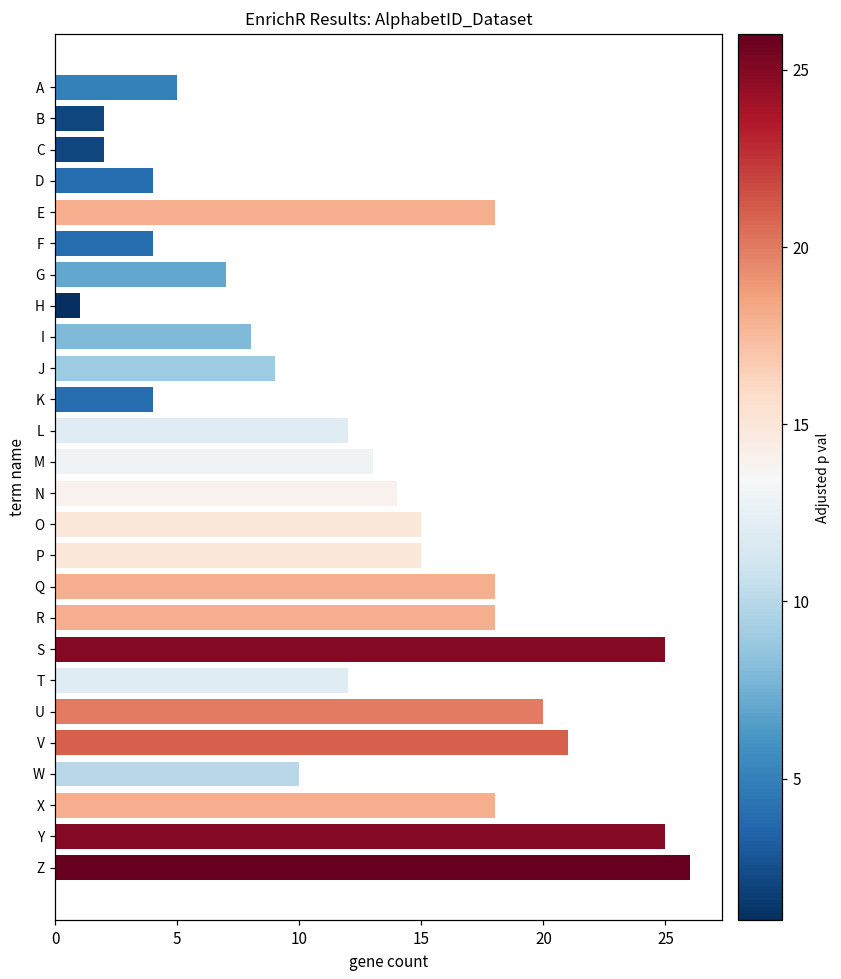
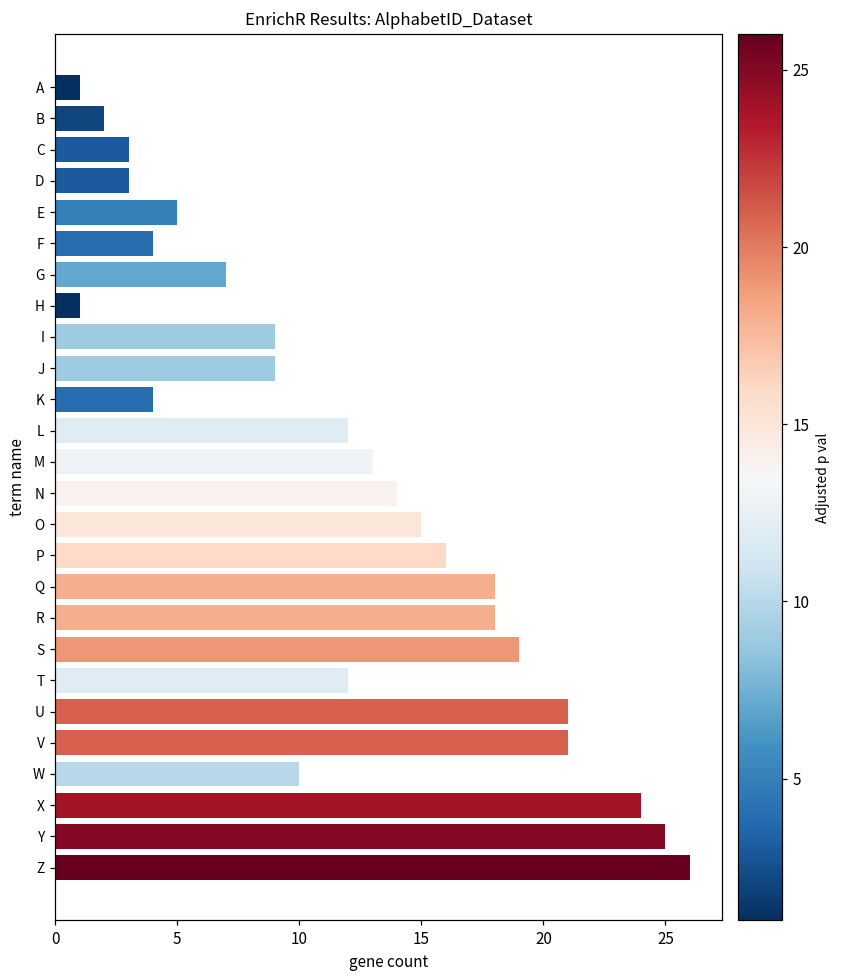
  {
-   "A": 5,
+   "A": 1,
    "B": 2,
-   "C": 2,
-   "D": 4,
-   "E": 18,
+   "C": 3,
+   "D": 3,
+   "E": 5,
    "F": 4,
    "G": 7,
    "H": 1,
-   "I": 8,
+   "I": 9,
    "J": 9,
    "K": 4,
    "L": 12,
    "M": 13,
    "N": 14,
    "O": 15,
-   "P": 15,
+   "P": 16,
    "Q": 18,
    "R": 18,
-   "S": 25,
+   "S": 19,
    "T": 12,
-   "U": 20,
+   "U": 21,
    "V": 21,
    "W": 10,
-   "X": 18,
+   "X": 24,
    "Y": 25,
    "Z": 26
  }
